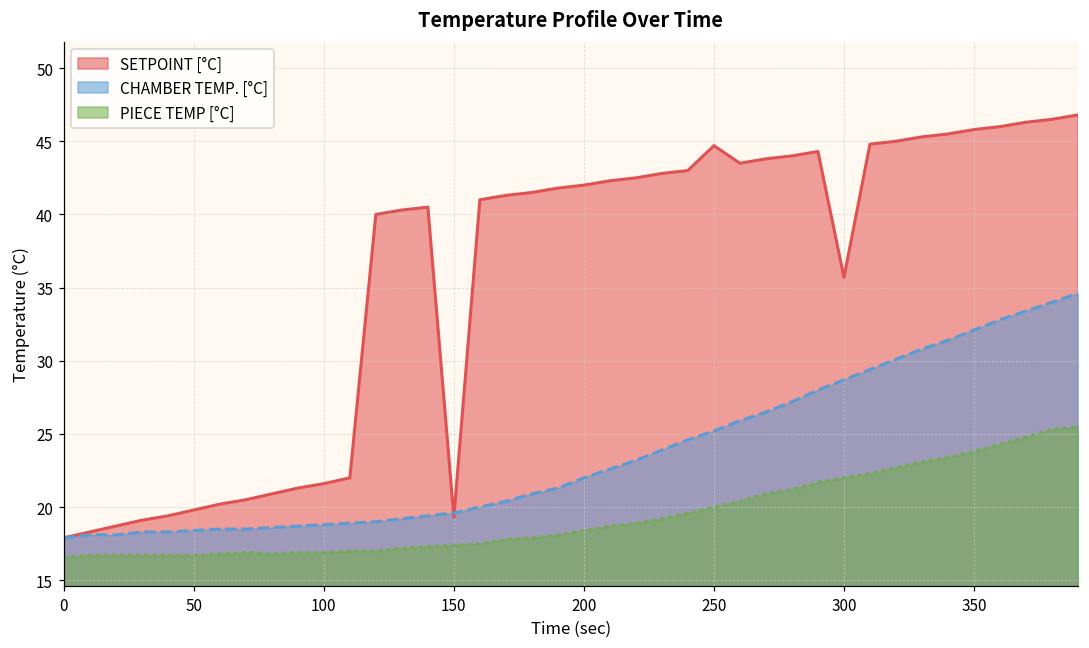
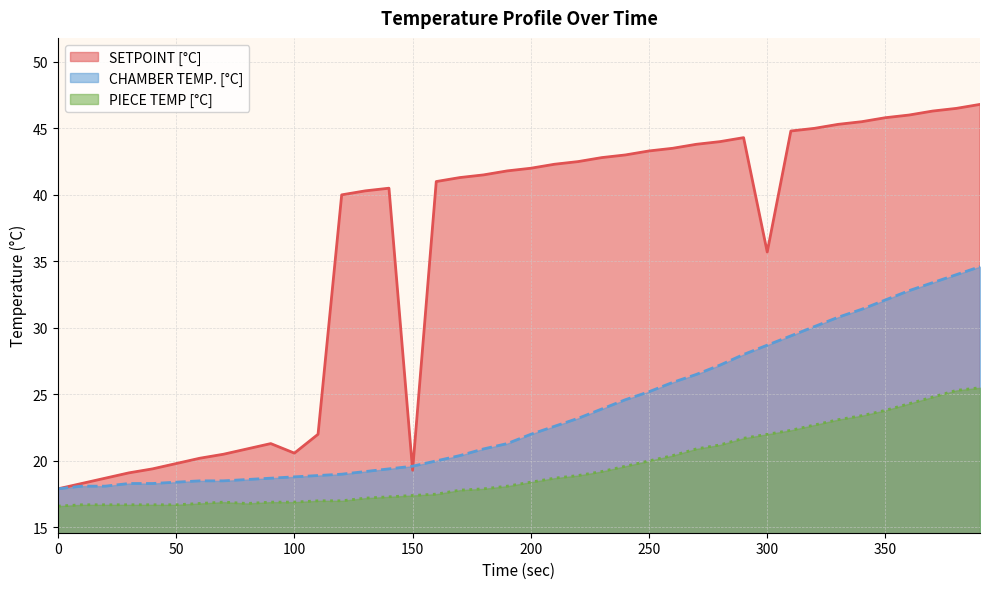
  {
    "SETPOINT [°C]": {
      "50": 19.8,
-     "100": 21.6,
+     "100": 20.6,
      "150": 19.3,
      "200": 42.0,
-     "250": 44.7,
+     "250": 43.3,
      "300": 35.7,
      "350": 45.8
    },
    "CHAMBER TEMP. [°C]": {
      "50": 18.4,
      "100": 18.8,
      "150": 19.6,
      "200": 22.0,
      "250": 25.2,
      "300": 28.7,
      "350": 32.1
    },
    "PIECE TEMP [°C]": {
      "0": 16.6,
      "50": 16.7,
      "100": 16.9,
      "150": 17.4,
      "200": 18.4,
      "250": 20.0,
      "300": 22.0,
      "350": 23.8
    }
  }
